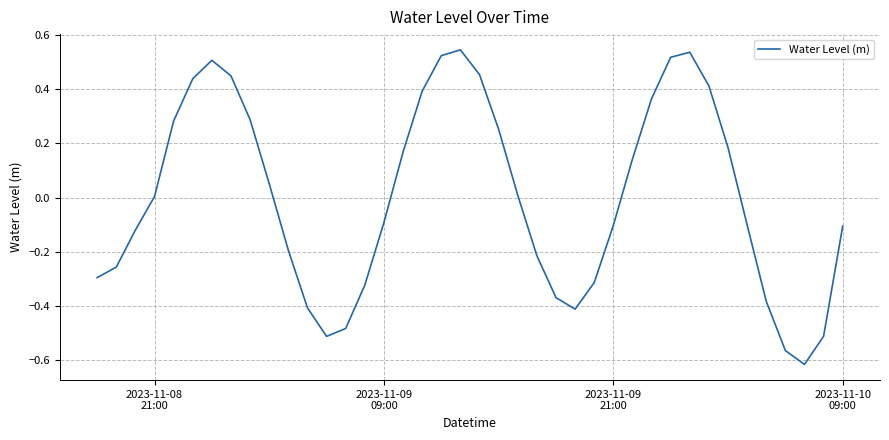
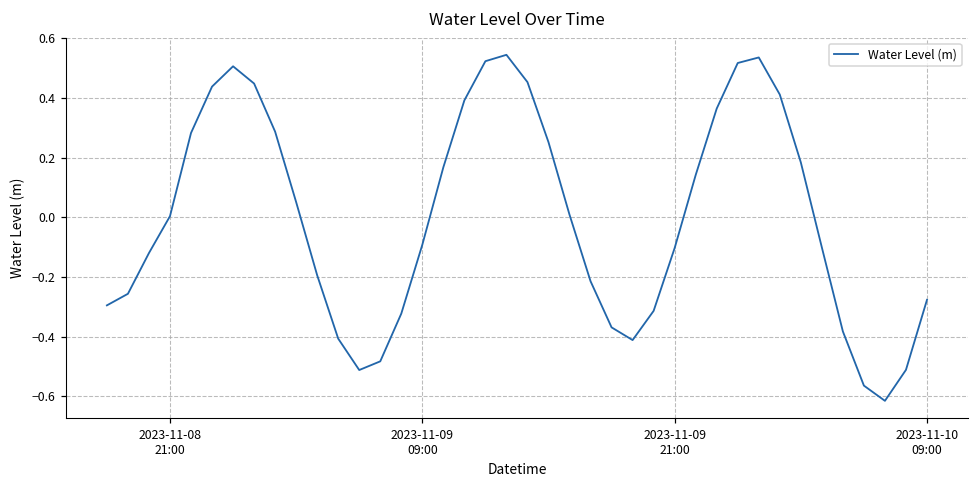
  {
    "2023-11-08 21:00": 0.00,
    "2023-11-09 09:00": -0.09,
    "2023-11-09 21:00": -0.10,
-   "2023-11-10 09:00": -0.11
+   "2023-11-10 09:00": -0.28
  }
